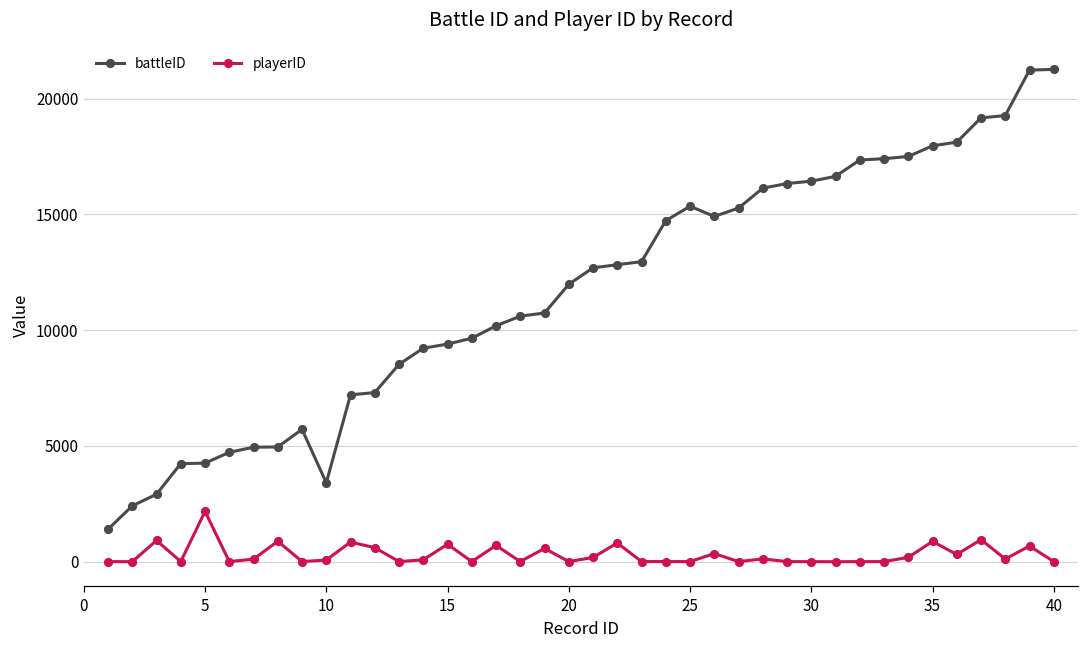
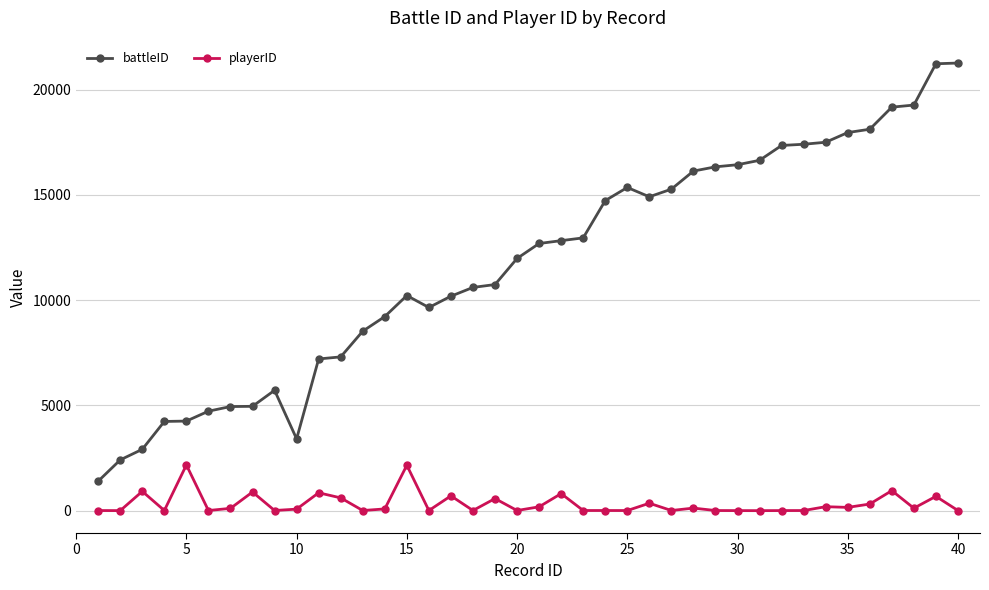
  {
    "battleID": {
      "5": 4300,
      "10": 3400,
-     "15": 9400,
+     "15": 10200,
      "20": 12000,
      "25": 15400,
      "30": 16400,
      "35": 18000,
      "40": 21300
    },
    "playerID": {
      "5": 2200,
      "10": 100,
-     "15": 800,
+     "15": 2200,
      "20": 0,
      "25": 0,
      "30": 0,
-     "35": 900,
+     "35": 200,
      "40": 0
    }
  }
